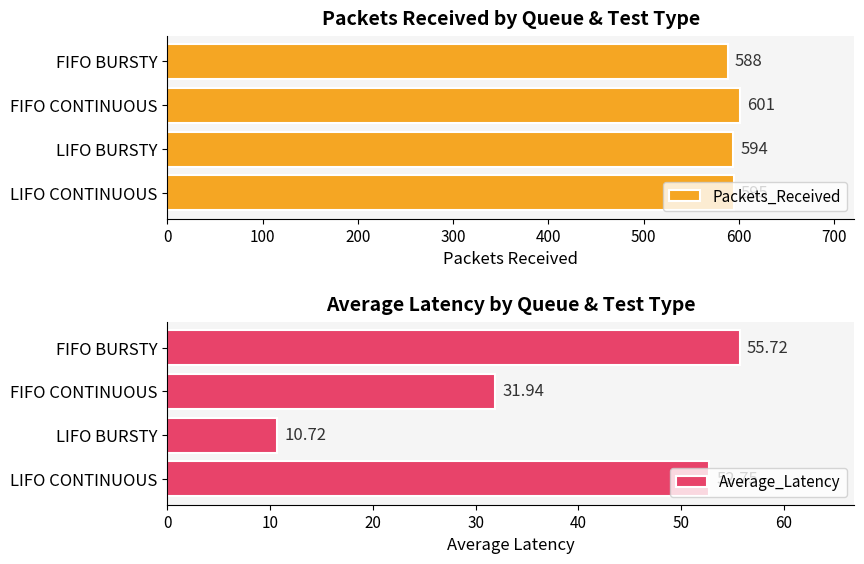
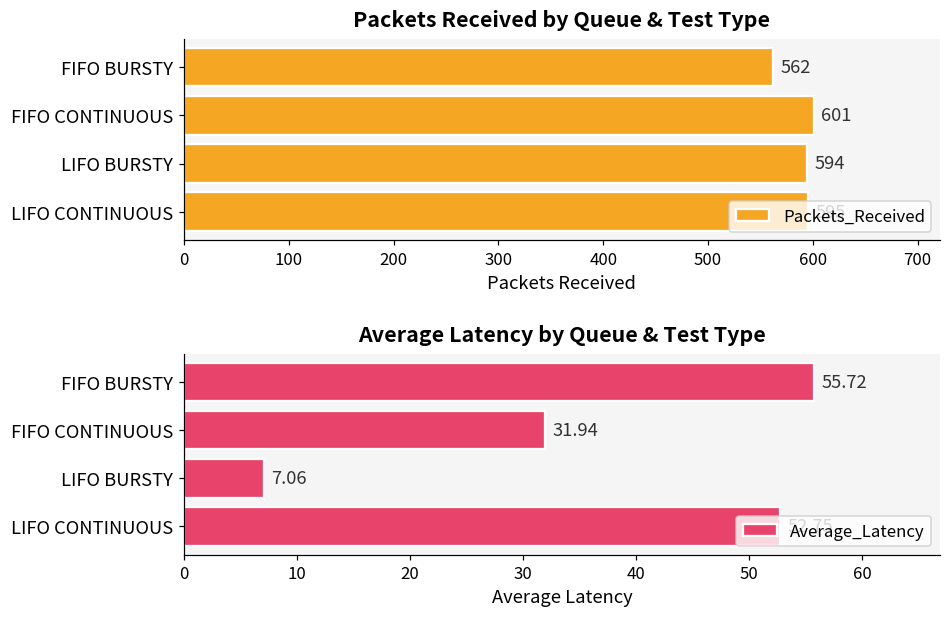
  {
    "Packets Received by Queue & Test Type": {
-     "FIFO BURSTY": 588,
+     "FIFO BURSTY": 562,
      "FIFO CONTINUOUS": 601,
      "LIFO BURSTY": 594
    },
    "Average Latency by Queue & Test Type": {
      "FIFO BURSTY": 55.72,
      "FIFO CONTINUOUS": 31.94,
-     "LIFO BURSTY": 10.72
+     "LIFO BURSTY": 7.06
    }
  }
